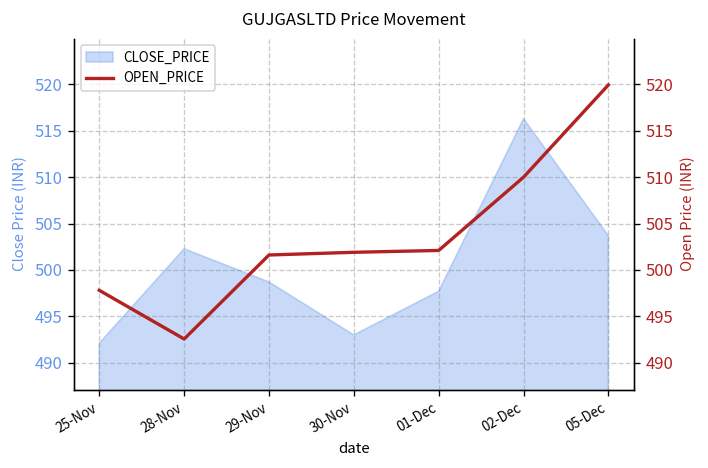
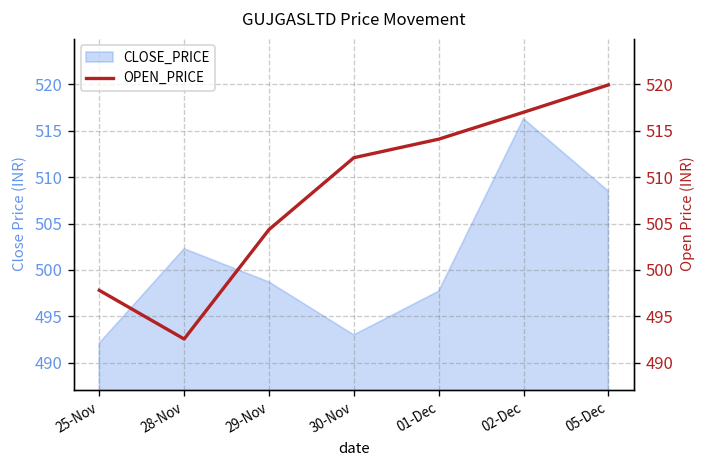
  {
    "CLOSE_PRICE": {
      "25-Nov": 492,
      "28-Nov": 502,
      "29-Nov": 499,
      "30-Nov": 493,
      "01-Dec": 498,
      "02-Dec": 516,
-     "05-Dec": 504
+     "05-Dec": 509
    },
    "OPEN_PRICE": {
      "25-Nov": 498,
      "28-Nov": 493,
-     "29-Nov": 502,
-     "30-Nov": 502,
-     "01-Dec": 502,
-     "02-Dec": 510,
+     "29-Nov": 504,
+     "30-Nov": 512,
+     "01-Dec": 514,
+     "02-Dec": 517,
      "05-Dec": 520
    }
  }
